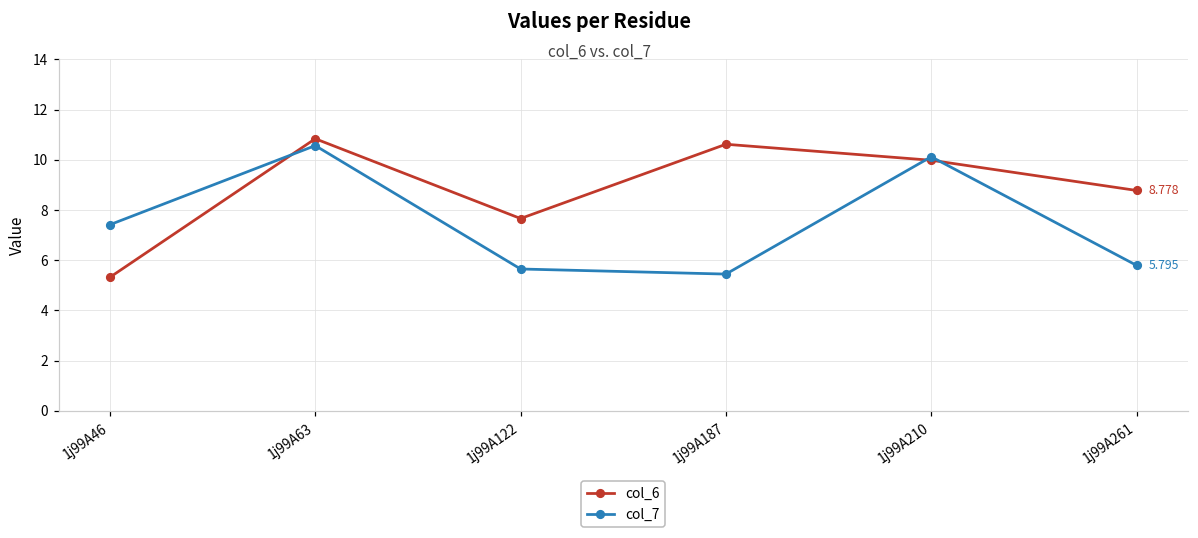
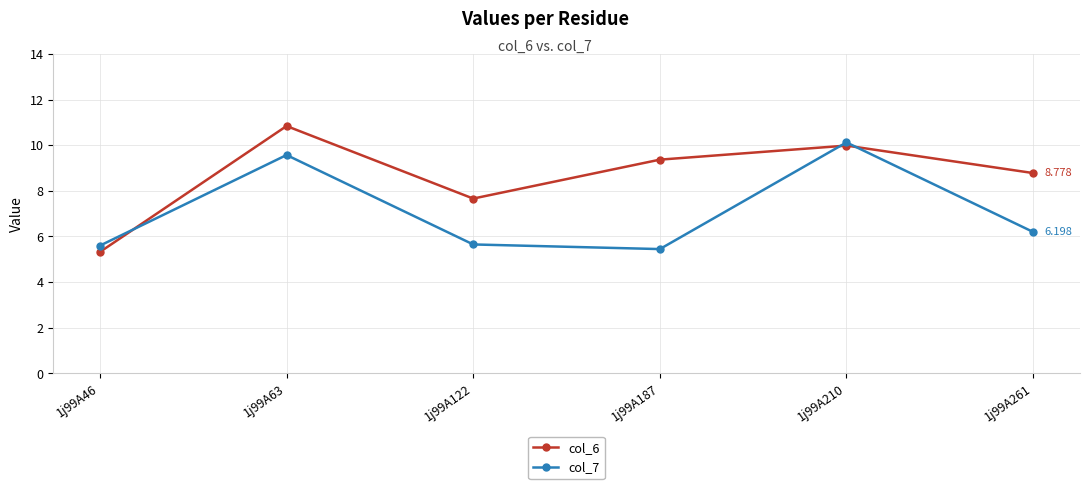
  {
    "col_6": {
      "1j99A46": 5.3,
      "1j99A63": 10.8,
      "1j99A122": 7.7,
-     "1j99A187": 10.6,
+     "1j99A187": 9.4,
      "1j99A210": 10.0
    },
    "col_7": {
-     "1j99A46": 7.4,
-     "1j99A63": 10.6,
-     "1j99A261": 5.795
+     "1j99A46": 5.6,
+     "1j99A63": 9.6,
+     "1j99A261": 6.198
    }
  }
